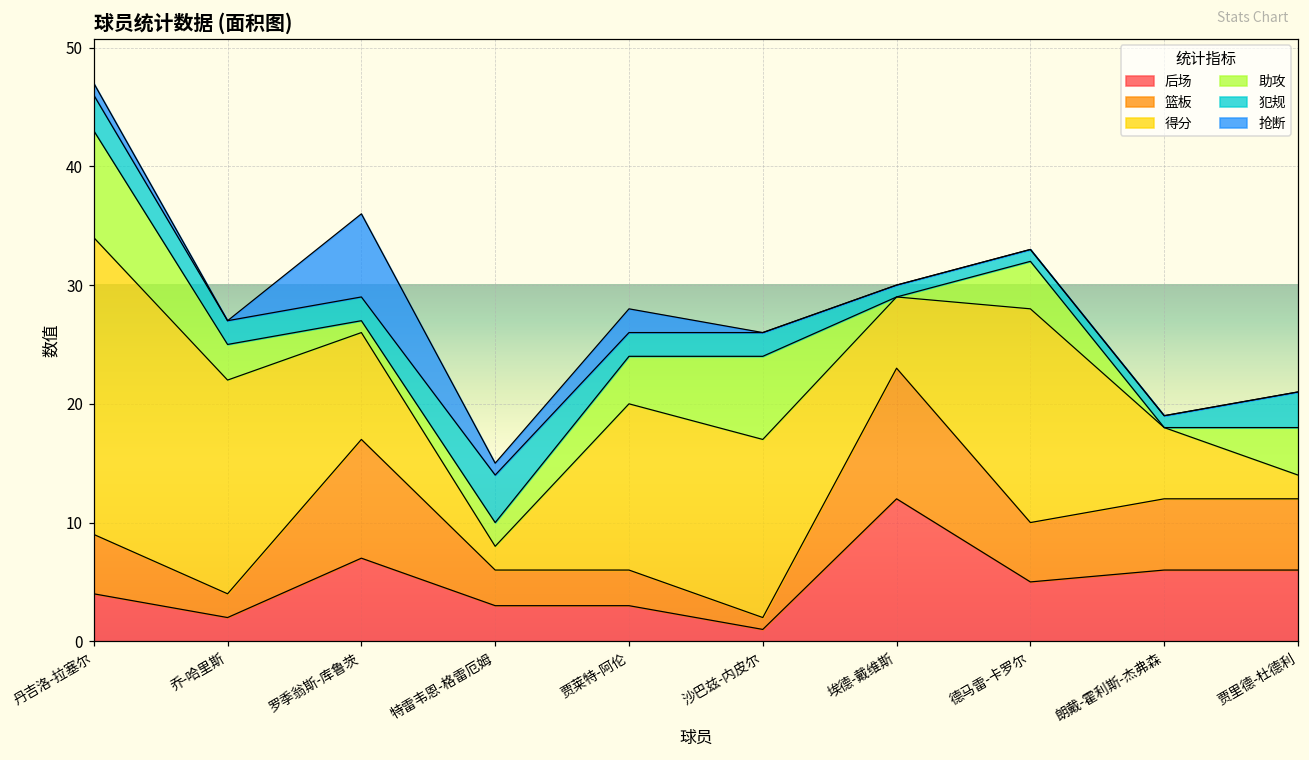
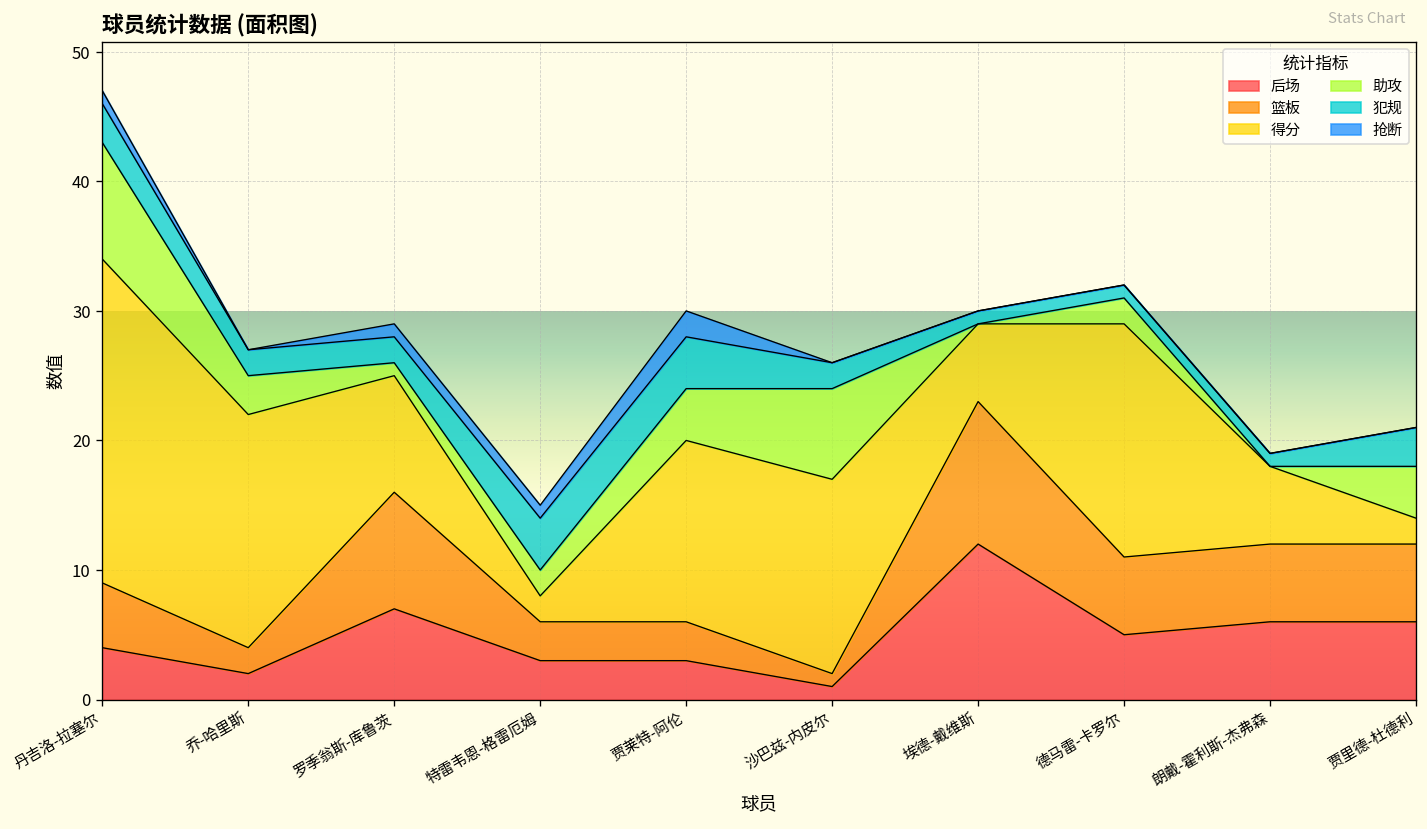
  {
    "后场": {
      "丹吉洛-拉塞尔": 4,
      "乔-哈里斯": 2,
      "罗季翁斯-库鲁茨": 7,
      "特雷韦恩-格雷厄姆": 3,
      "贾莱特-阿伦": 3,
      "沙巴兹-内皮尔": 1,
      "埃德-戴维斯": 12,
      "德马雷-卡罗尔": 5,
      "朗戴-霍利斯-杰弗森": 6,
      "贾里德-杜德利": 6
    },
    "篮板": {
      "丹吉洛-拉塞尔": 5,
      "乔-哈里斯": 2,
-     "罗季翁斯-库鲁茨": 10,
+     "罗季翁斯-库鲁茨": 9,
      "特雷韦恩-格雷厄姆": 3,
      "贾莱特-阿伦": 3,
      "沙巴兹-内皮尔": 1,
      "埃德-戴维斯": 11,
-     "德马雷-卡罗尔": 5,
+     "德马雷-卡罗尔": 6,
      "朗戴-霍利斯-杰弗森": 6,
      "贾里德-杜德利": 6
    },
    "得分": {
      "丹吉洛-拉塞尔": 25,
      "乔-哈里斯": 18,
      "罗季翁斯-库鲁茨": 9,
      "特雷韦恩-格雷厄姆": 2,
      "贾莱特-阿伦": 14,
      "沙巴兹-内皮尔": 15,
      "德马雷-卡罗尔": 18,
      "贾里德-杜德利": 2
    },
    "助攻": {
      "丹吉洛-拉塞尔": 9,
      "乔-哈里斯": 3,
      "罗季翁斯-库鲁茨": 1,
      "特雷韦恩-格雷厄姆": 2,
      "贾莱特-阿伦": 4,
      "沙巴兹-内皮尔": 7,
-     "德马雷-卡罗尔": 4,
+     "德马雷-卡罗尔": 2,
      "贾里德-杜德利": 4
    },
    "犯规": {
      "丹吉洛-拉塞尔": 3,
      "罗季翁斯-库鲁茨": 2,
      "特雷韦恩-格雷厄姆": 4,
-     "贾莱特-阿伦": 2
+     "贾莱特-阿伦": 4
    },
    "抢断": {
      "丹吉洛-拉塞尔": 1,
-     "罗季翁斯-库鲁茨": 7,
+     "罗季翁斯-库鲁茨": 1,
      "特雷韦恩-格雷厄姆": 1,
      "贾莱特-阿伦": 2
    }
  }
